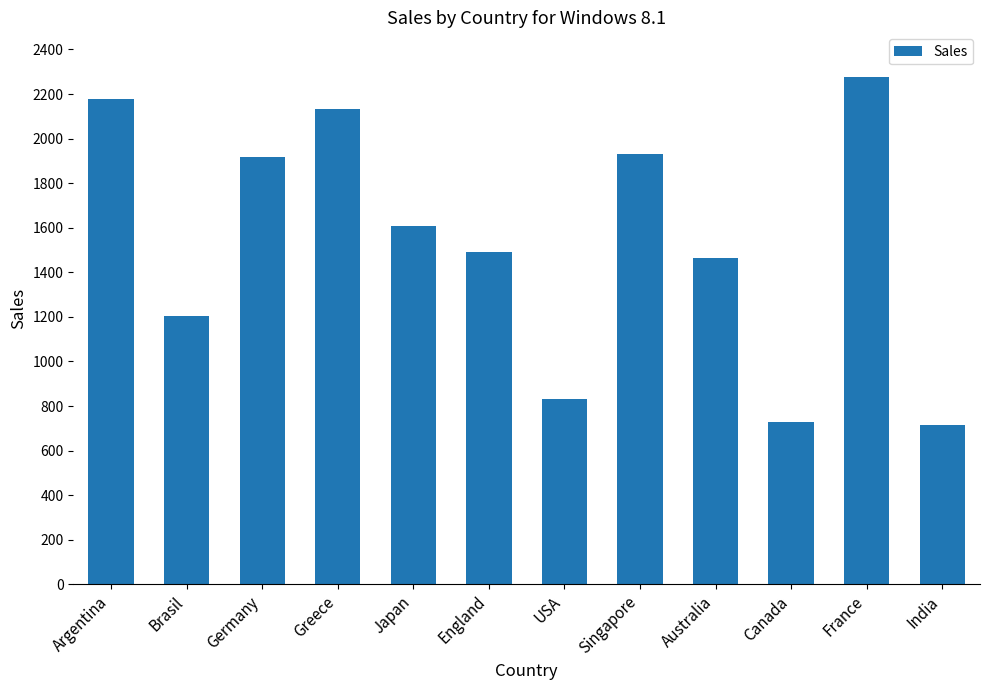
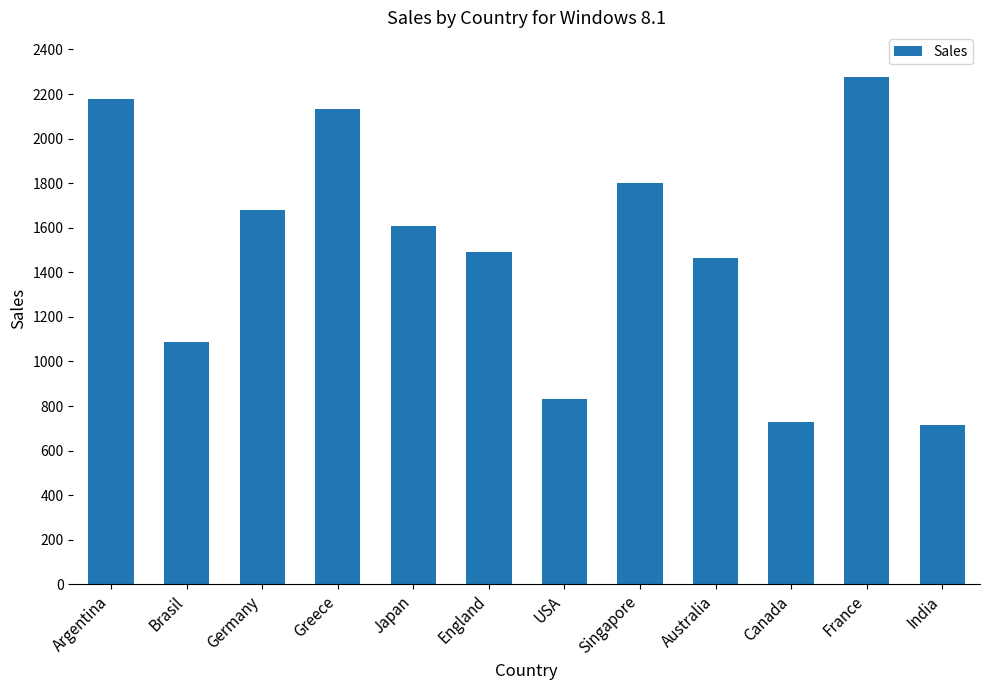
  {
    "Argentina": 2180,
-   "Brasil": 1210,
-   "Germany": 1920,
+   "Brasil": 1090,
+   "Germany": 1680,
    "Greece": 2130,
    "Japan": 1610,
    "England": 1490,
    "USA": 830,
-   "Singapore": 1930,
+   "Singapore": 1800,
    "Australia": 1470,
    "Canada": 730,
    "France": 2280,
    "India": 710
  }
